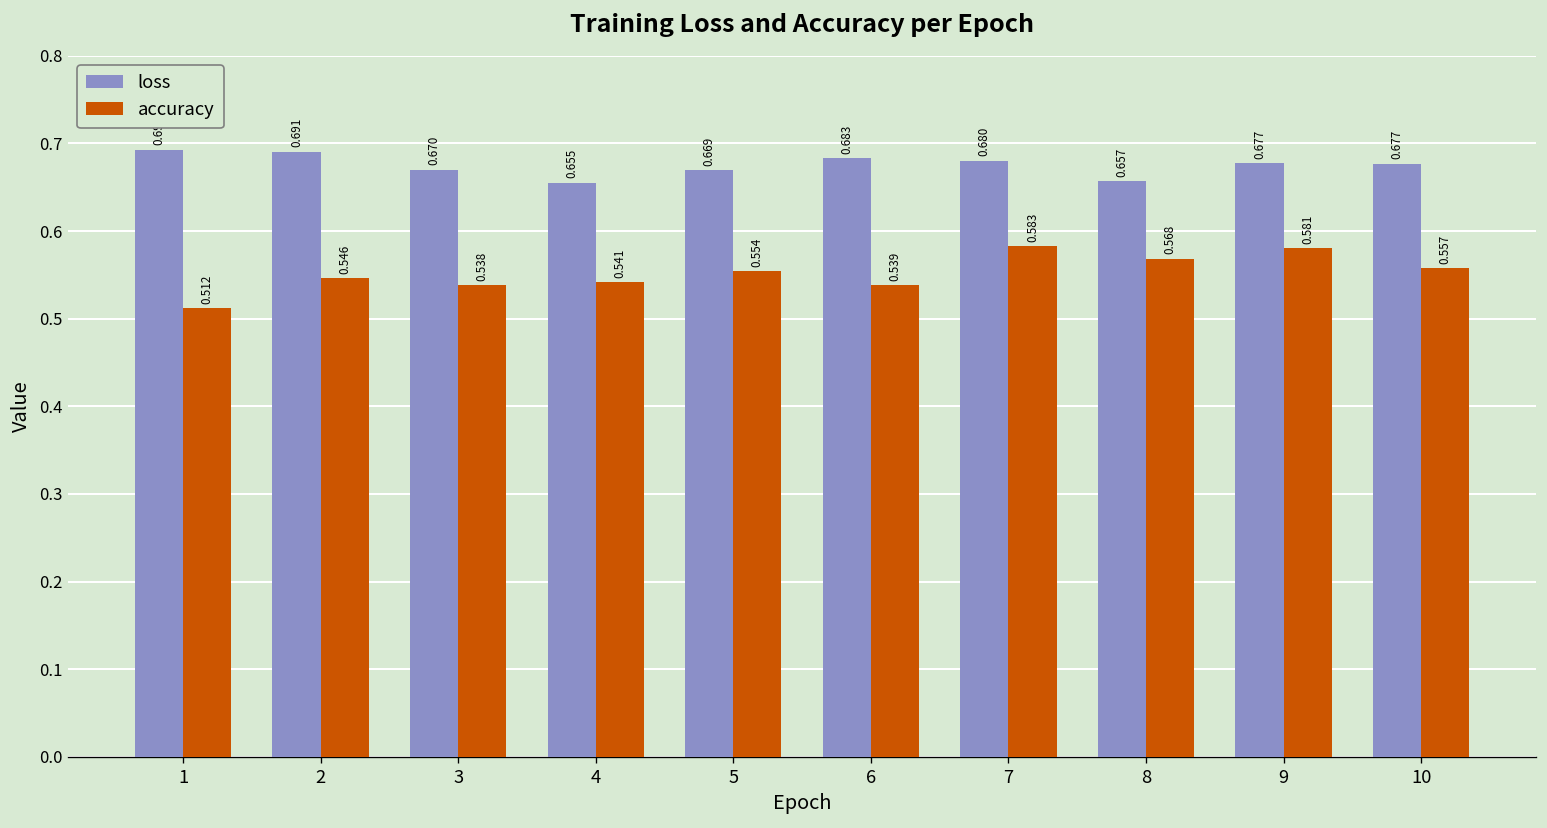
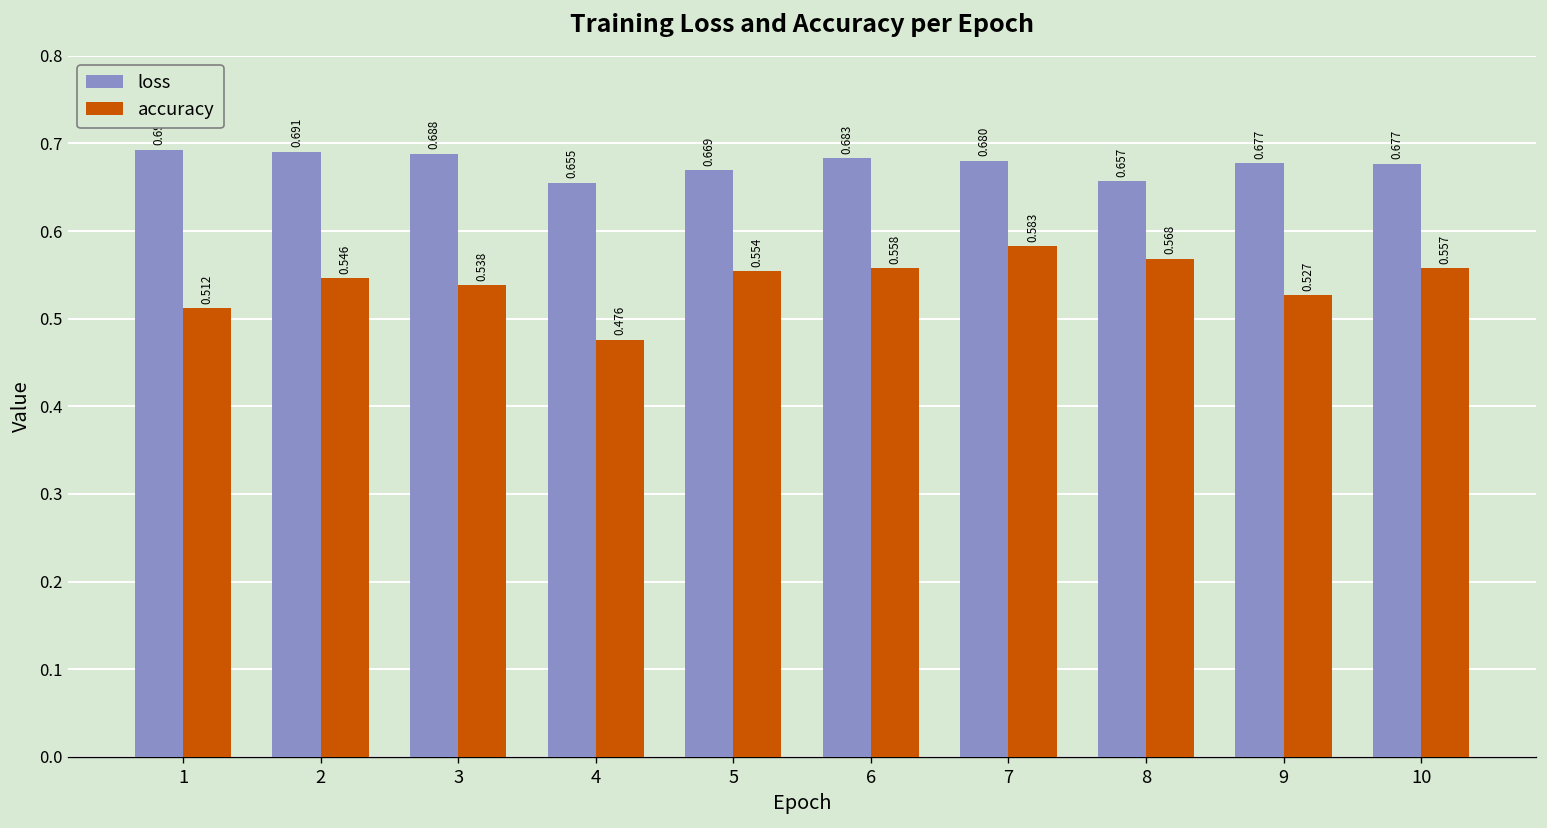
  {
    "loss": {
      "2": 0.691,
-     "3": 0.670,
+     "3": 0.688,
      "4": 0.655,
      "5": 0.669,
      "6": 0.683,
      "7": 0.680,
      "8": 0.657,
      "9": 0.677,
      "10": 0.677
    },
    "accuracy": {
      "1": 0.512,
      "2": 0.546,
      "3": 0.538,
-     "4": 0.541,
+     "4": 0.476,
      "5": 0.554,
-     "6": 0.539,
+     "6": 0.558,
      "7": 0.583,
      "8": 0.568,
-     "9": 0.581,
+     "9": 0.527,
      "10": 0.557
    }
  }
